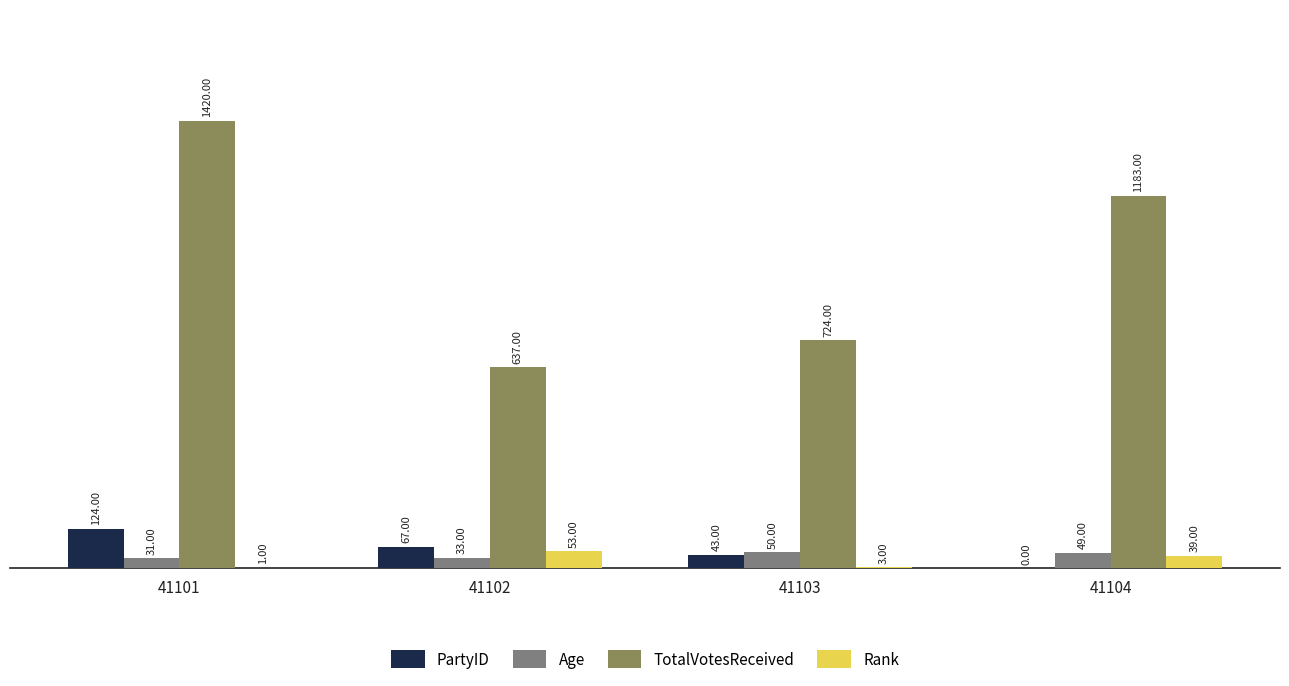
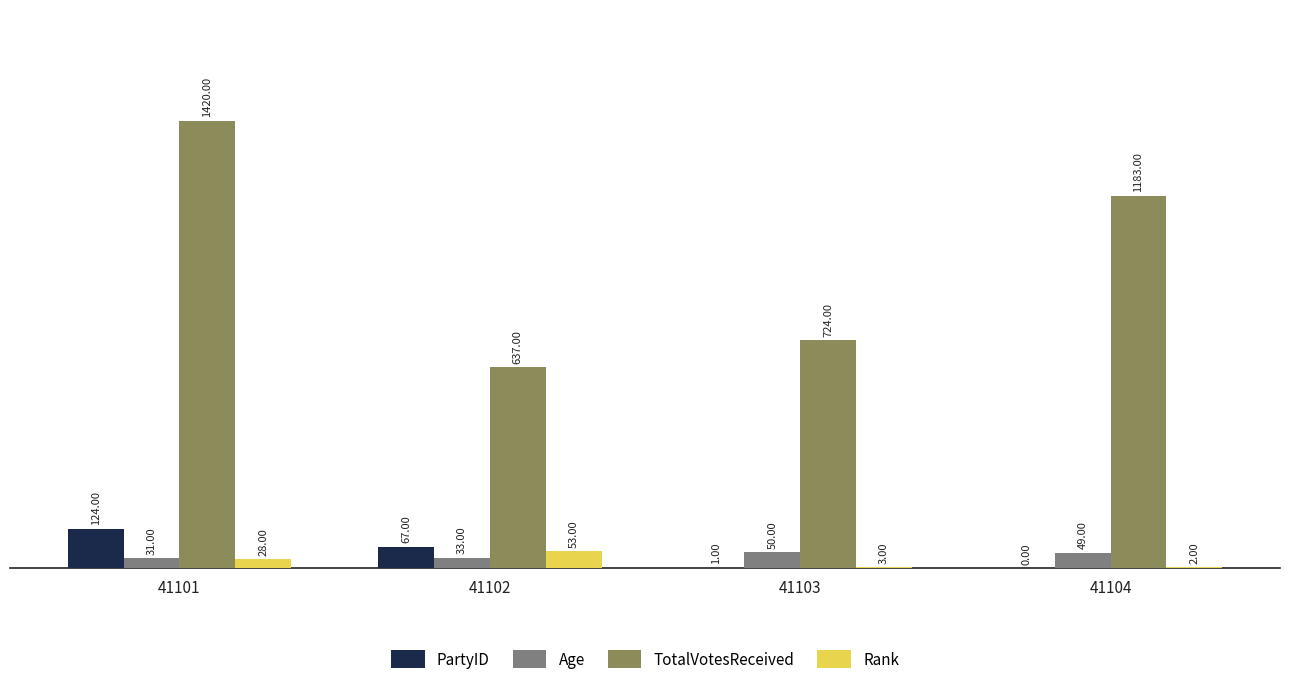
  {
    "PartyID": {
      "41101": 124.00,
      "41102": 67.00,
-     "41103": 43.00,
+     "41103": 1.00,
      "41104": 0.00
    },
    "Rank": {
-     "41101": 1.00,
+     "41101": 28.00,
      "41102": 53.00,
      "41103": 3.00,
-     "41104": 39.00
+     "41104": 2.00
    }
  }
